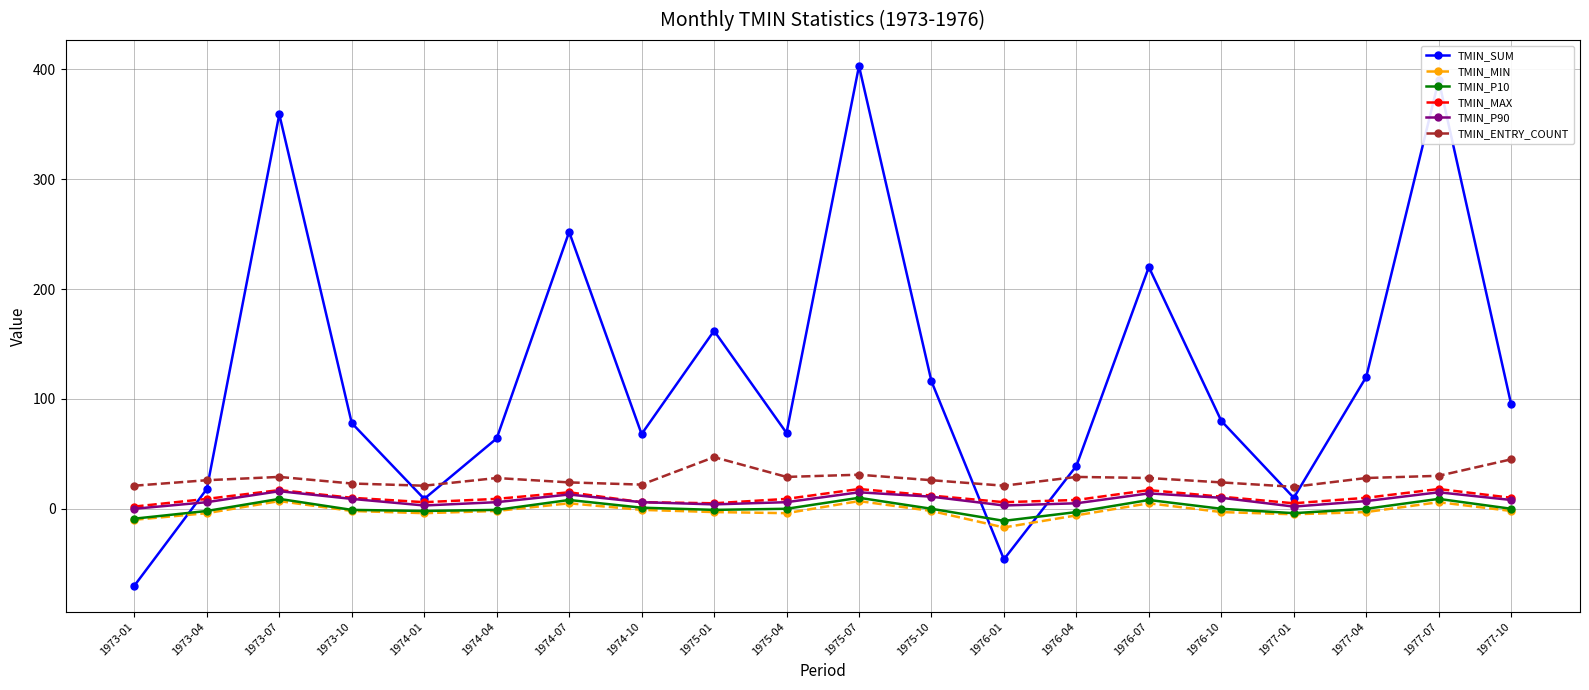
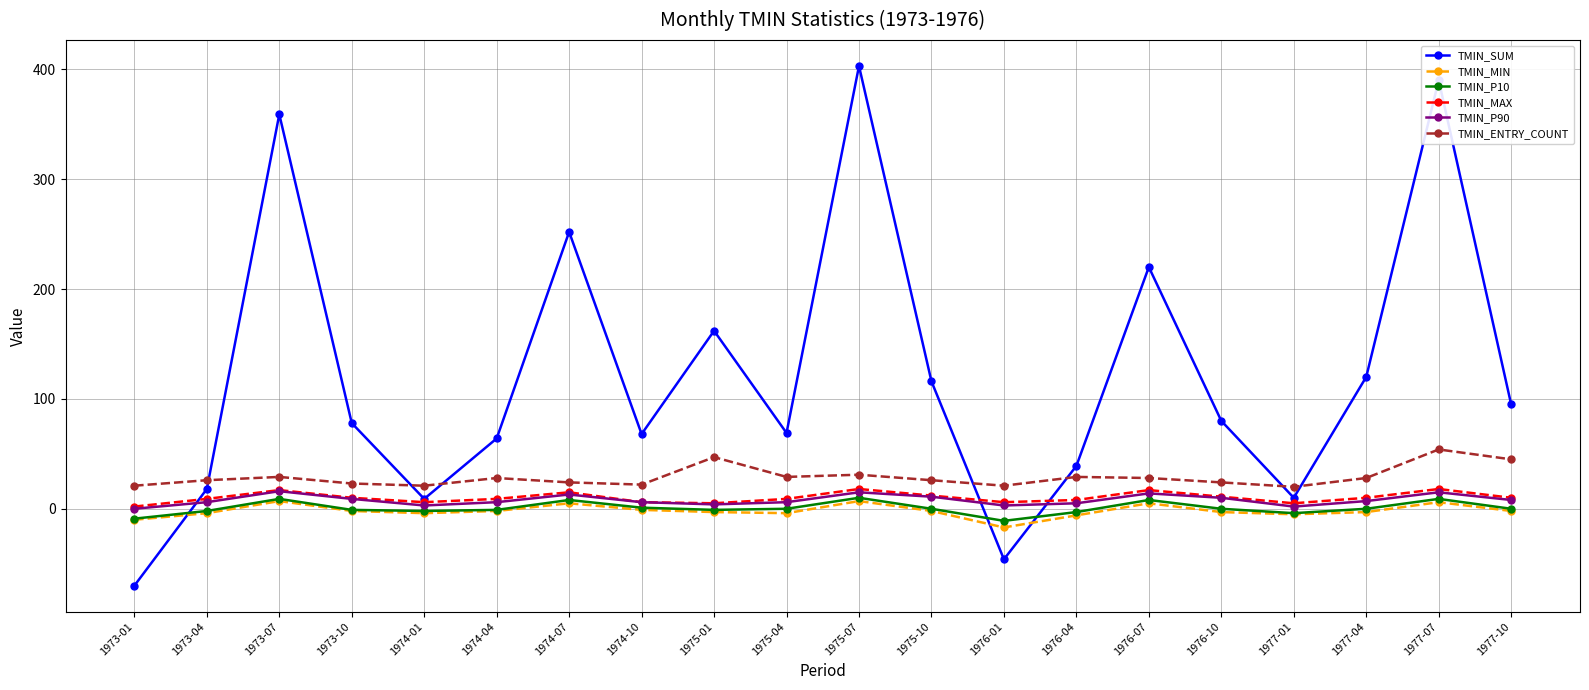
  {
    "TMIN_SUM": {
      "1973-01": -70,
      "1973-04": 18,
      "1973-07": 359,
      "1973-10": 78,
      "1974-01": 9,
      "1974-04": 64,
      "1974-07": 252,
      "1974-10": 68,
      "1975-01": 162,
      "1975-04": 69,
      "1975-07": 403,
      "1975-10": 116,
      "1976-01": -46,
      "1976-04": 39,
      "1976-07": 220,
      "1976-10": 80,
      "1977-01": 10,
      "1977-04": 120,
      "1977-10": 95
    },
    "TMIN_MIN": {
      "1974-07": 5,
      "1975-04": -4,
      "1975-07": 7,
      "1976-01": -17,
      "1976-04": -6,
      "1976-07": 5,
      "1976-10": -3,
      "1977-04": -3,
      "1977-07": 6
    },
    "TMIN_P10": {
      "1974-07": 8,
      "1975-04": 0,
      "1975-07": 10,
      "1976-01": -11,
      "1976-04": -3,
      "1976-07": 8,
      "1976-10": 0,
      "1977-04": 0,
      "1977-07": 9
    },
    "TMIN_MAX": {
      "1973-04": 9,
      "1974-01": 6,
      "1974-04": 9,
      "1975-04": 9,
      "1975-07": 18,
      "1976-01": 6,
      "1976-04": 8,
      "1976-07": 17,
      "1977-01": 5,
      "1977-04": 10,
      "1977-07": 18
    },
    "TMIN_P90": {
      "1973-04": 6,
      "1974-01": 3,
      "1974-04": 6,
      "1975-04": 6,
      "1975-07": 15,
      "1976-01": 3,
      "1976-04": 5,
      "1976-07": 14,
      "1977-01": 2,
      "1977-04": 7,
      "1977-07": 15
    },
    "TMIN_ENTRY_COUNT": {
      "1973-01": 21,
      "1973-04": 26,
      "1973-07": 29,
      "1973-10": 23,
      "1974-01": 21,
      "1974-04": 28,
      "1974-07": 24,
      "1974-10": 22,
      "1975-01": 47,
      "1975-04": 29,
      "1975-07": 31,
      "1975-10": 26,
      "1976-01": 21,
      "1976-04": 29,
      "1976-07": 28,
      "1976-10": 24,
      "1977-01": 20,
      "1977-04": 28,
-     "1977-07": 30,
+     "1977-07": 54,
      "1977-10": 45
    }
  }
